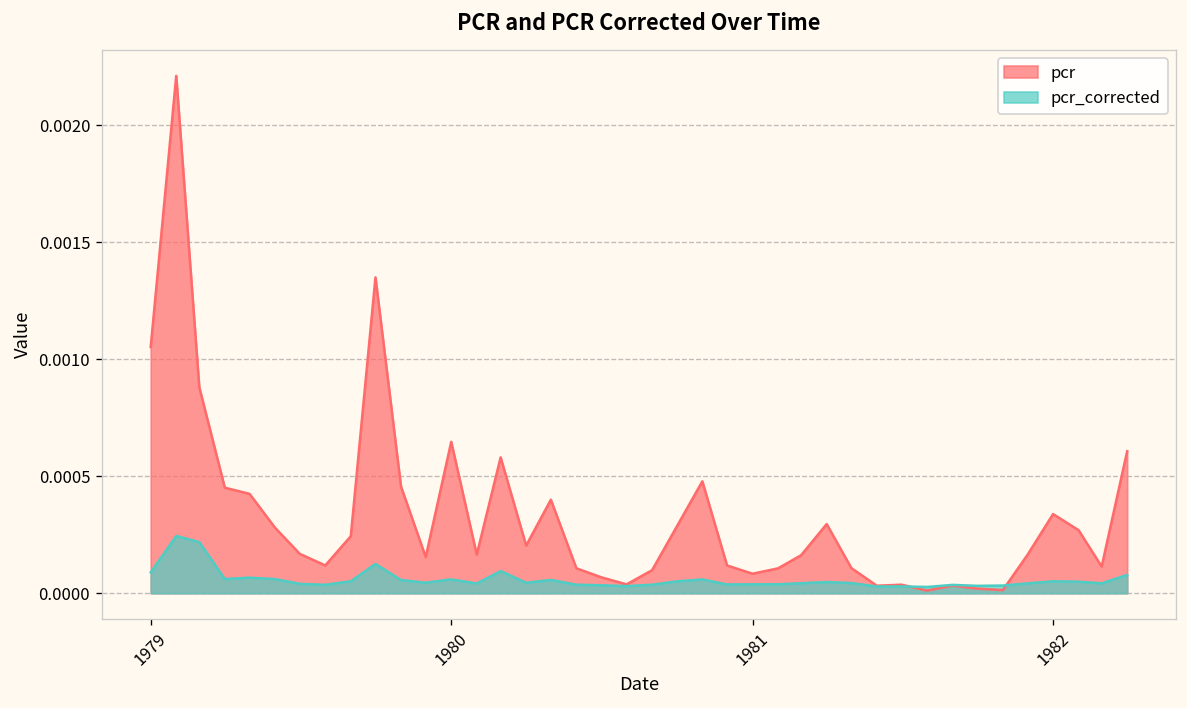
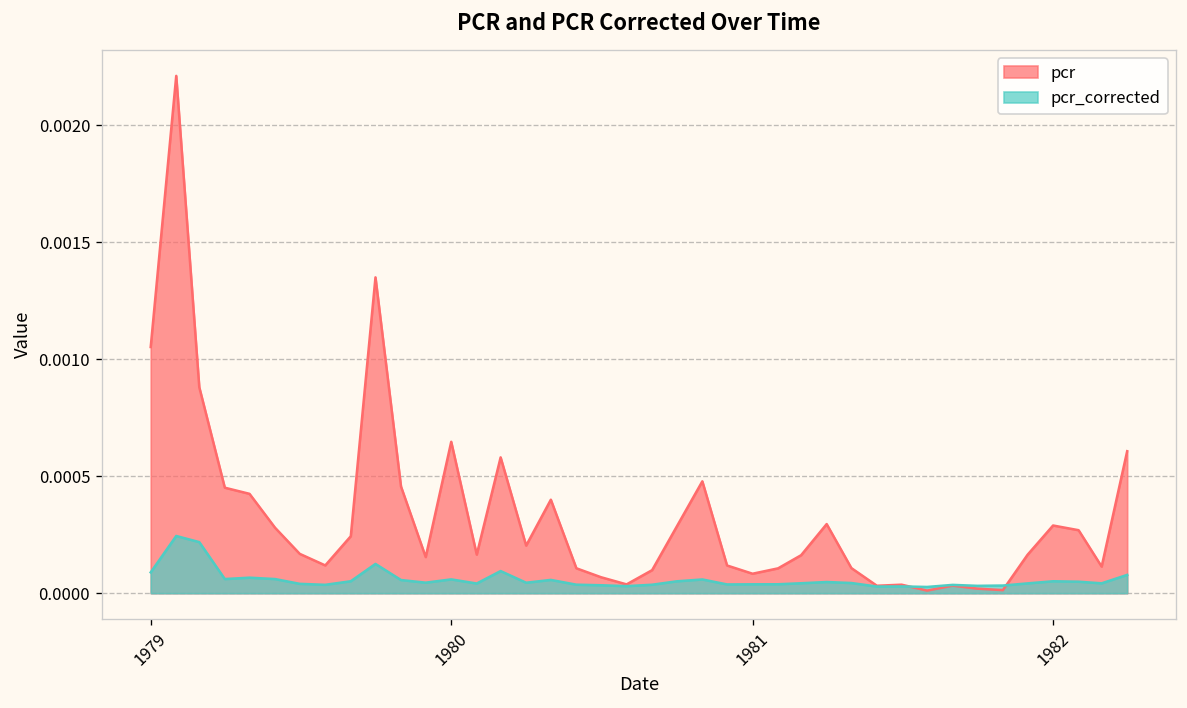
  {
    "pcr": {
      "1979": 0.00105,
      "1980": 0.00065,
      "1981": 0.00008,
-     "1982": 0.00034
+     "1982": 0.00029
    },
    "pcr_corrected": {
      "1979": 0.00009,
      "1980": 0.00006,
      "1981": 0.00004,
      "1982": 0.00005
    }
  }
